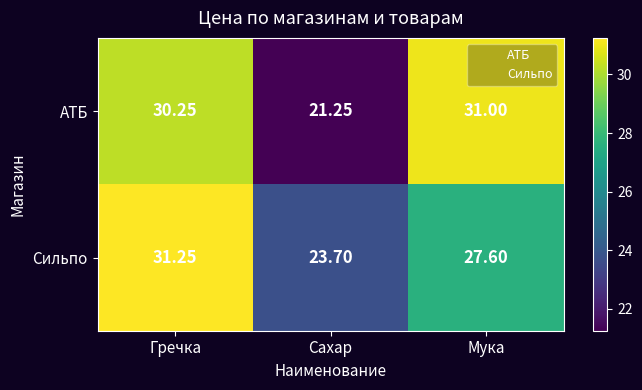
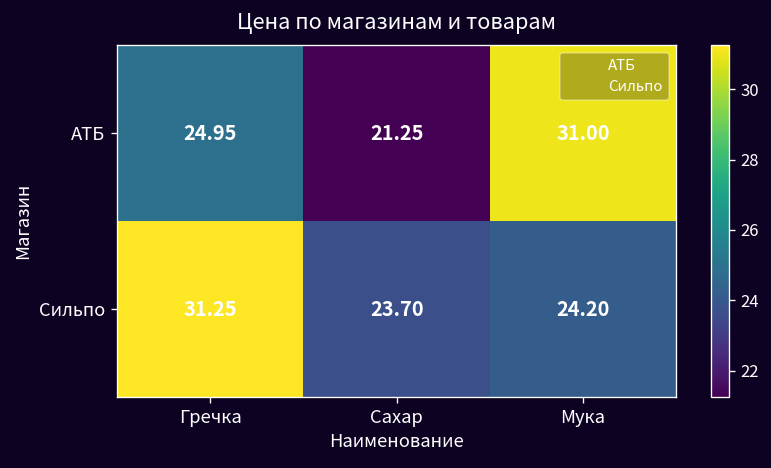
  {
    "АТБ": {
-     "Гречка": 30.25,
+     "Гречка": 24.95,
      "Сахар": 21.25,
      "Мука": 31.00
    },
    "Сильпо": {
      "Гречка": 31.25,
      "Сахар": 23.70,
-     "Мука": 27.60
+     "Мука": 24.20
    }
  }
